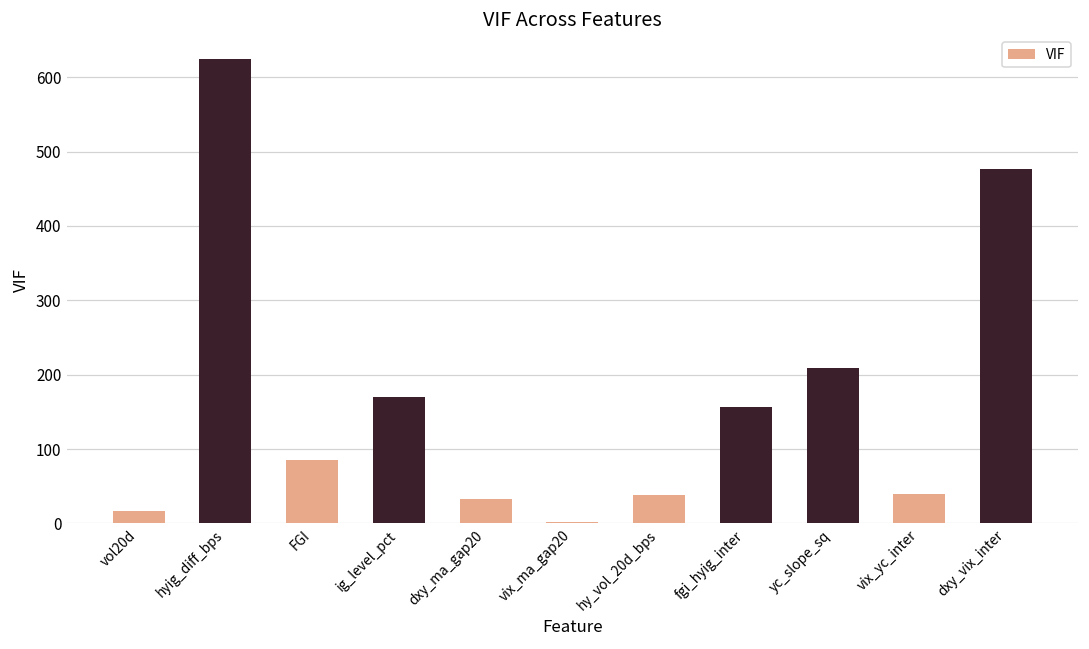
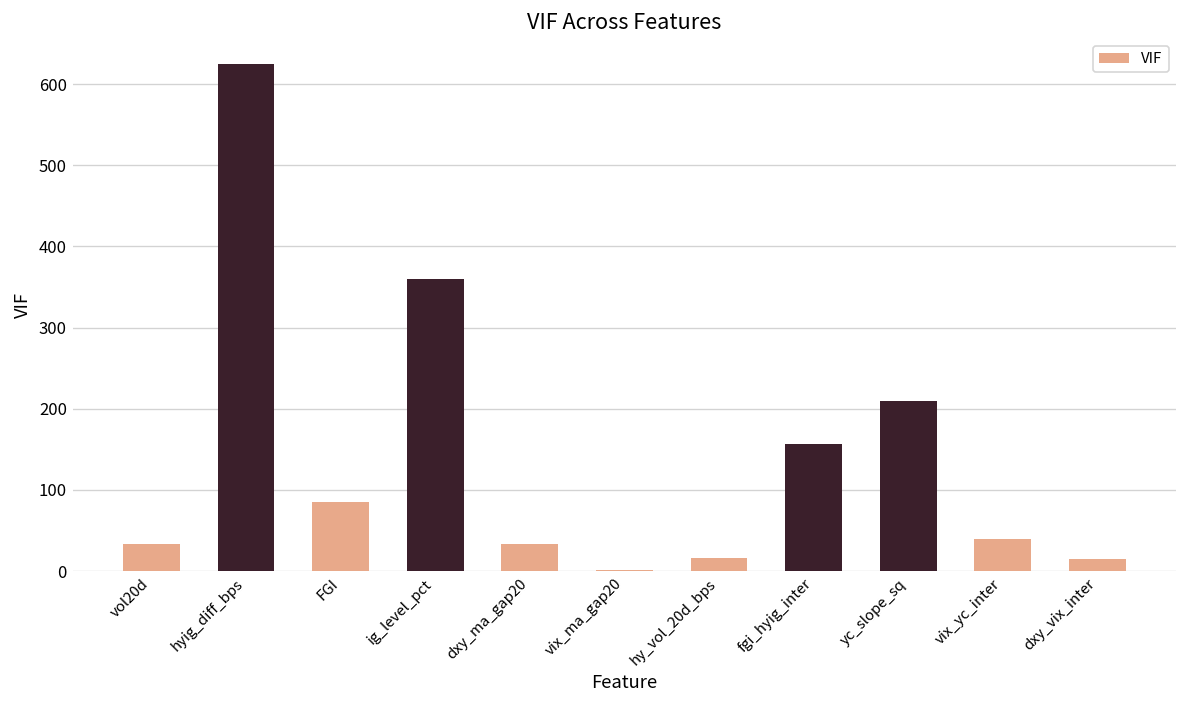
  {
-   "vol20d": 20,
+   "vol20d": 30,
    "hyig_diff_bps": 620,
    "FGI": 90,
-   "ig_level_pct": 170,
+   "ig_level_pct": 360,
    "dxy_ma_gap20": 30,
-   "hy_vol_20d_bps": 40,
+   "hy_vol_20d_bps": 20,
    "fgi_hyig_inter": 160,
    "yc_slope_sq": 210,
    "vix_yc_inter": 40,
-   "dxy_vix_inter": 480
+   "dxy_vix_inter": 10
  }
